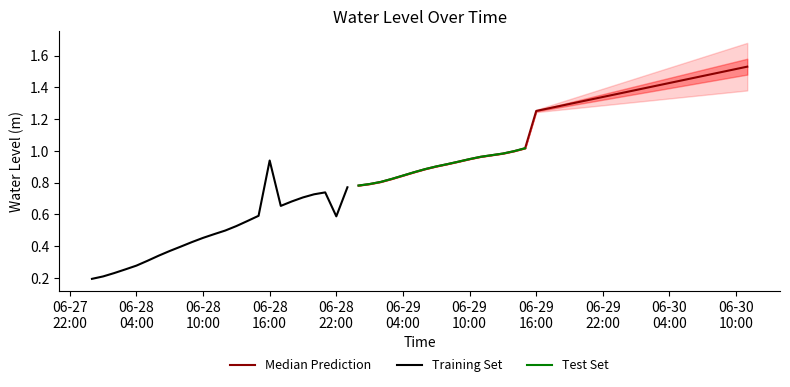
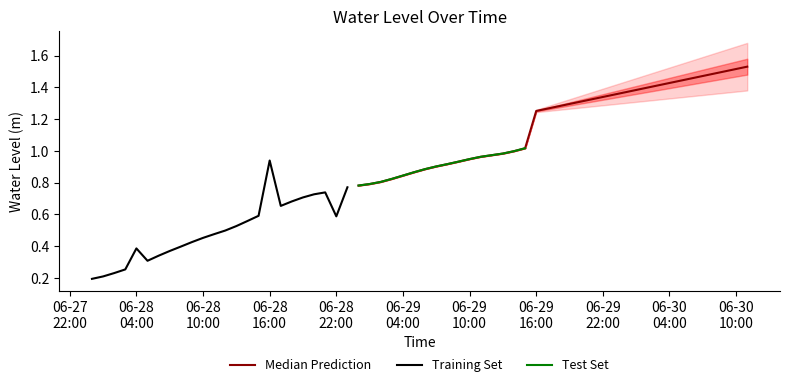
  {
    "Median Prediction": {
      "06-29 22:00": 1.34,
      "06-30 04:00": 1.43,
      "06-30 10:00": 1.52
    },
    "Training Set": {
-     "06-28 04:00": 0.28,
+     "06-28 04:00": 0.39,
      "06-28 10:00": 0.45,
      "06-28 16:00": 0.94,
      "06-28 22:00": 0.59
    }
  }
